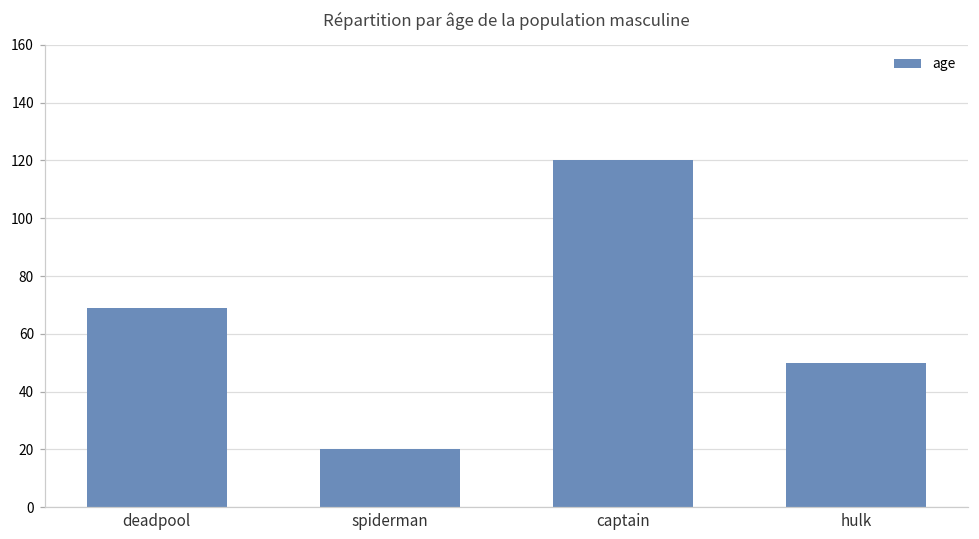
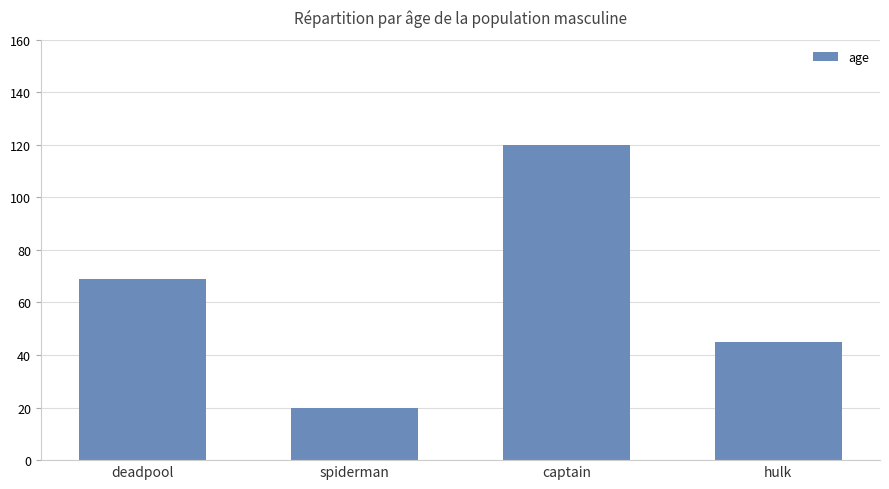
  {
    "deadpool": 69,
    "spiderman": 20,
    "captain": 120,
-   "hulk": 50
+   "hulk": 45
  }
